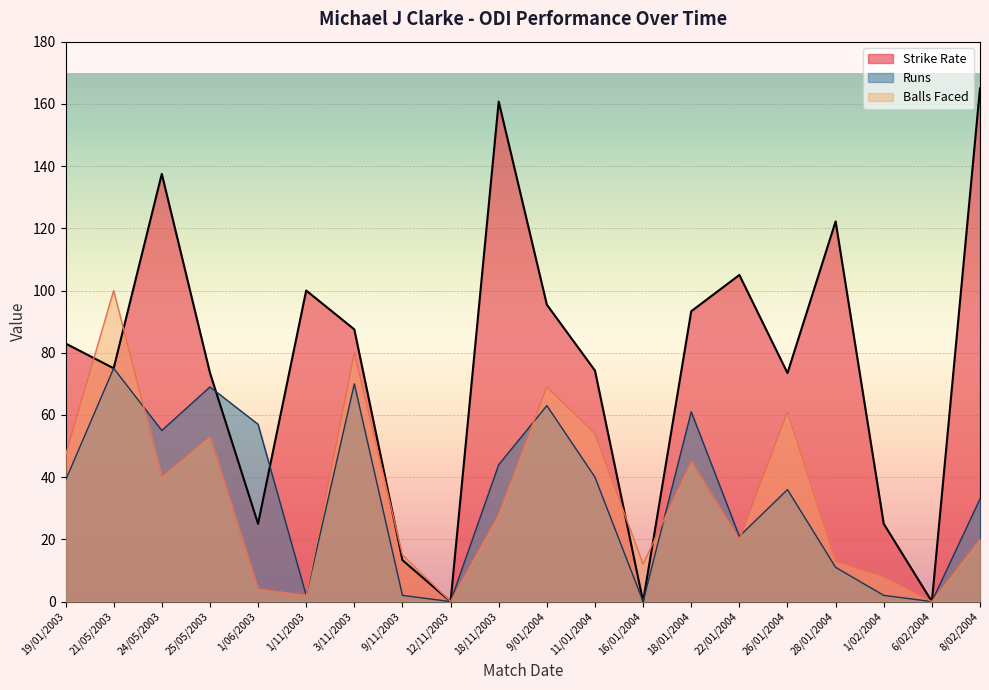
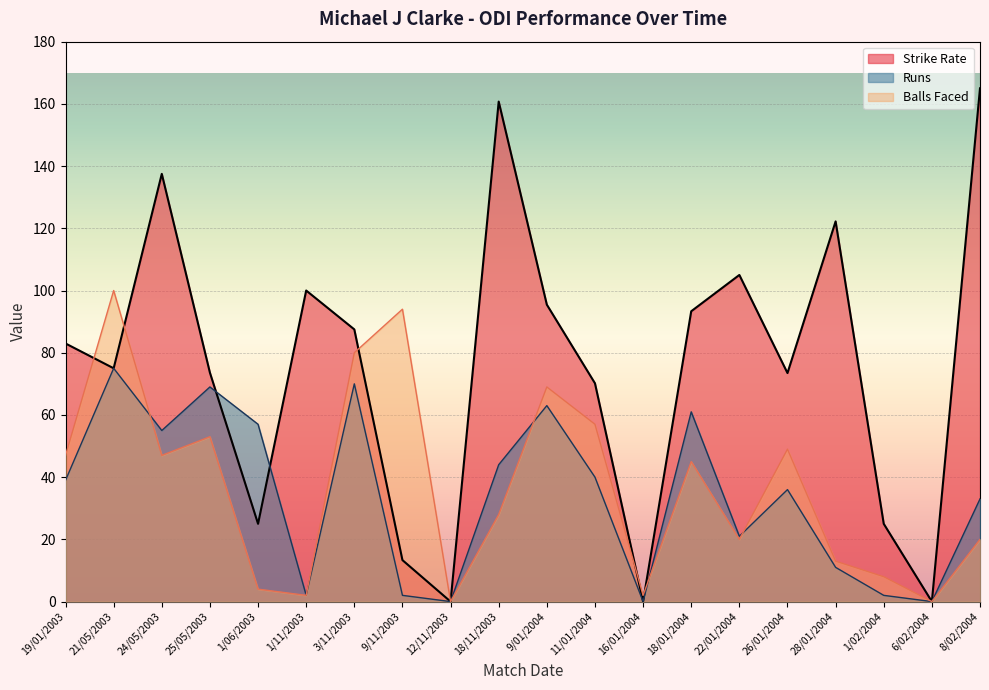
  {
    "Strike Rate": {
      "19/01/2003": 83,
      "24/05/2003": 138,
      "25/05/2003": 74,
      "1/06/2003": 25,
      "1/11/2003": 100,
      "3/11/2003": 88,
      "9/11/2003": 13,
      "18/11/2003": 161,
      "9/01/2004": 95,
-     "11/01/2004": 74,
+     "11/01/2004": 70,
      "18/01/2004": 93,
      "22/01/2004": 105,
      "26/01/2004": 73,
      "28/01/2004": 122,
      "1/02/2004": 25,
      "8/02/2004": 165
    },
    "Runs": {
      "19/01/2003": 39,
      "24/05/2003": 55,
      "25/05/2003": 69,
      "1/06/2003": 57,
      "3/11/2003": 70,
      "9/11/2003": 2,
      "18/11/2003": 44,
      "9/01/2004": 63,
      "11/01/2004": 40,
      "18/01/2004": 61,
      "22/01/2004": 21,
      "26/01/2004": 36,
      "28/01/2004": 11,
      "1/02/2004": 2,
      "8/02/2004": 33
    },
    "Balls Faced": {
      "19/01/2003": 47,
      "21/05/2003": 100,
-     "24/05/2003": 40,
+     "24/05/2003": 47,
      "25/05/2003": 53,
      "1/06/2003": 4,
      "3/11/2003": 80,
-     "9/11/2003": 15,
+     "9/11/2003": 94,
      "18/11/2003": 28,
      "9/01/2004": 69,
-     "11/01/2004": 54,
-     "16/01/2004": 12,
+     "11/01/2004": 57,
+     "16/01/2004": 2,
      "18/01/2004": 45,
      "22/01/2004": 20,
-     "26/01/2004": 61,
+     "26/01/2004": 49,
      "28/01/2004": 13,
      "1/02/2004": 8,
      "8/02/2004": 20
    }
  }
